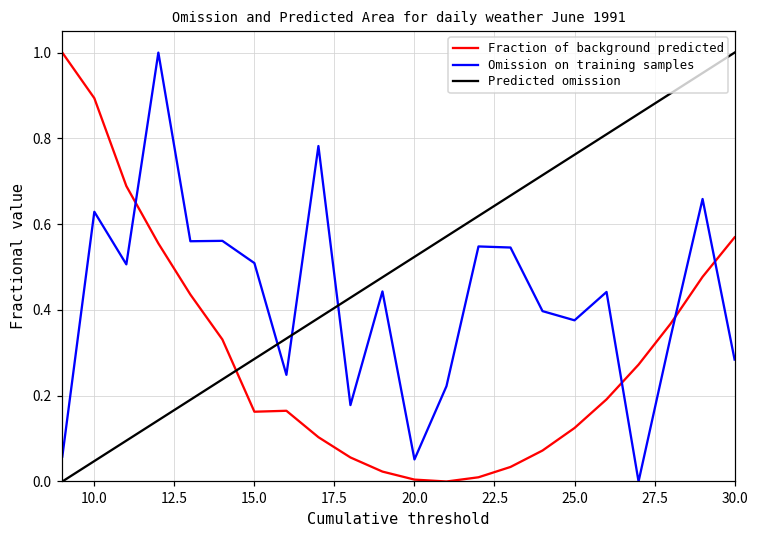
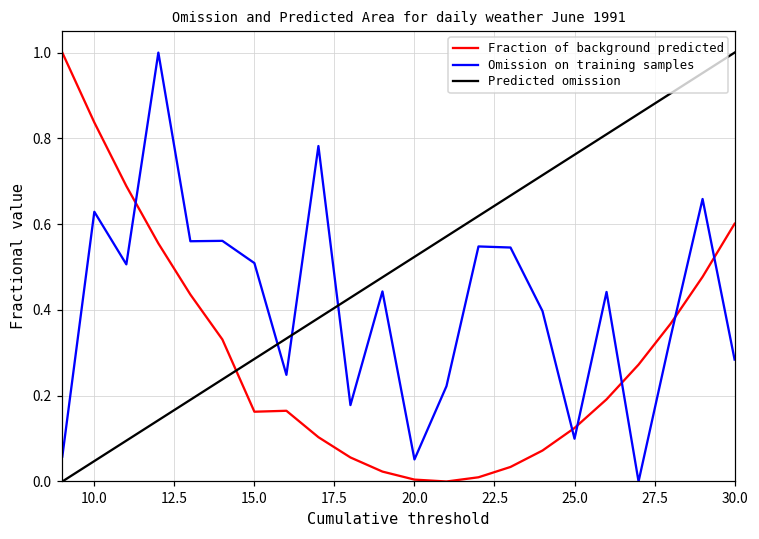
  {
    "Fraction of background predicted": {
-     "10.0": 0.89,
+     "10.0": 0.84,
      "15.0": 0.16,
      "20.0": 0.00,
      "25.0": 0.12,
-     "30.0": 0.57
+     "30.0": 0.60
    },
    "Omission on training samples": {
      "10.0": 0.63,
      "15.0": 0.51,
      "20.0": 0.05,
-     "25.0": 0.38,
+     "25.0": 0.10,
      "30.0": 0.28
    },
    "Predicted omission": {
      "30.0": 1.00
    }
  }
